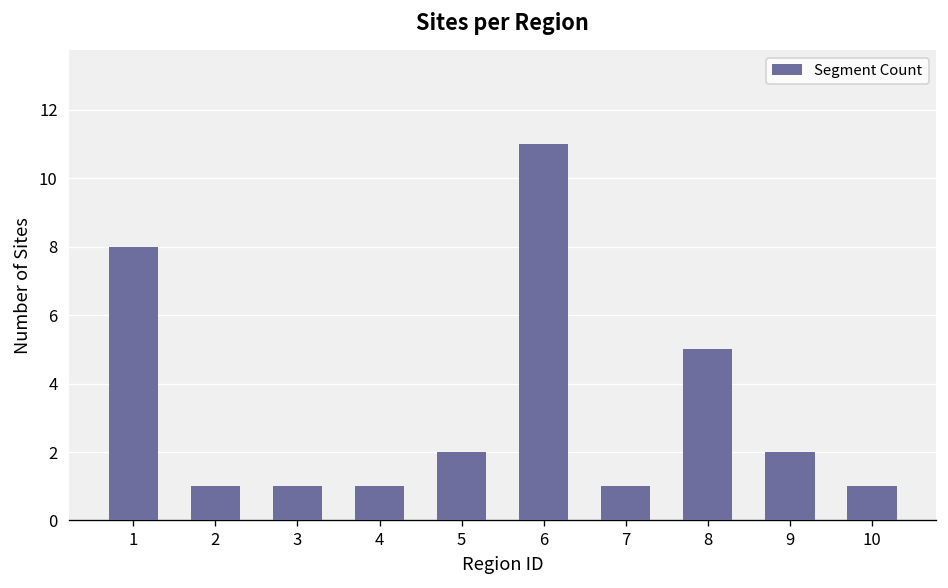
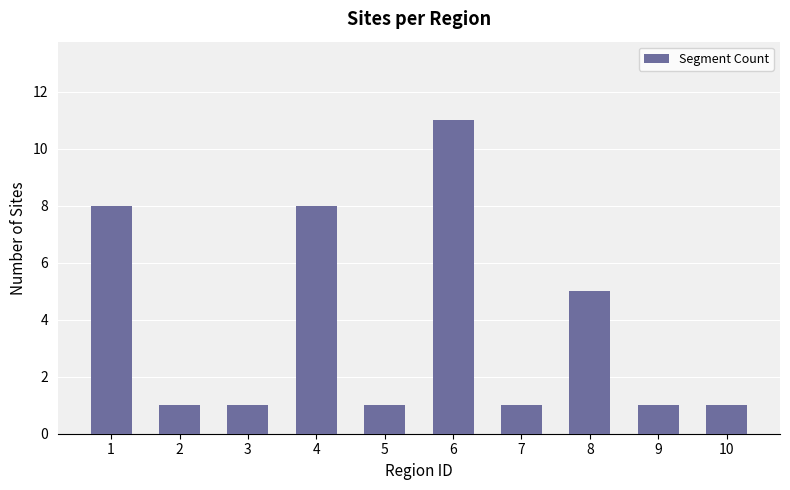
  {
    "1": 8,
    "2": 1,
    "3": 1,
-   "4": 1,
-   "5": 2,
+   "4": 8,
+   "5": 1,
    "6": 11,
    "7": 1,
    "8": 5,
-   "9": 2,
+   "9": 1,
    "10": 1
  }
